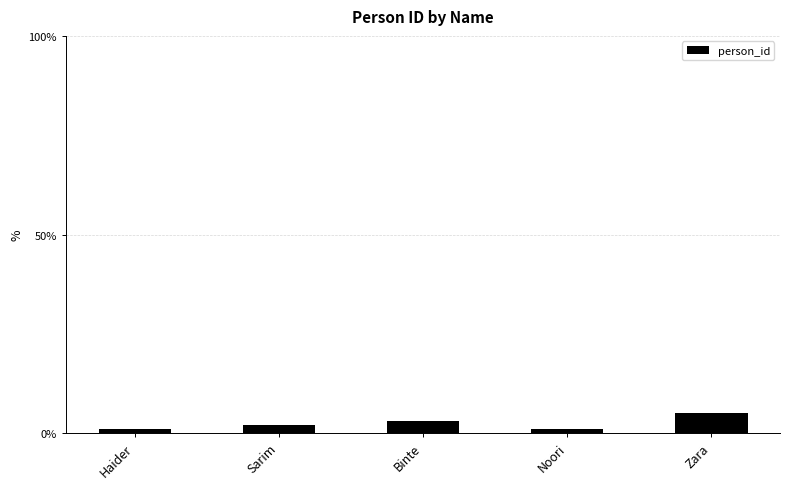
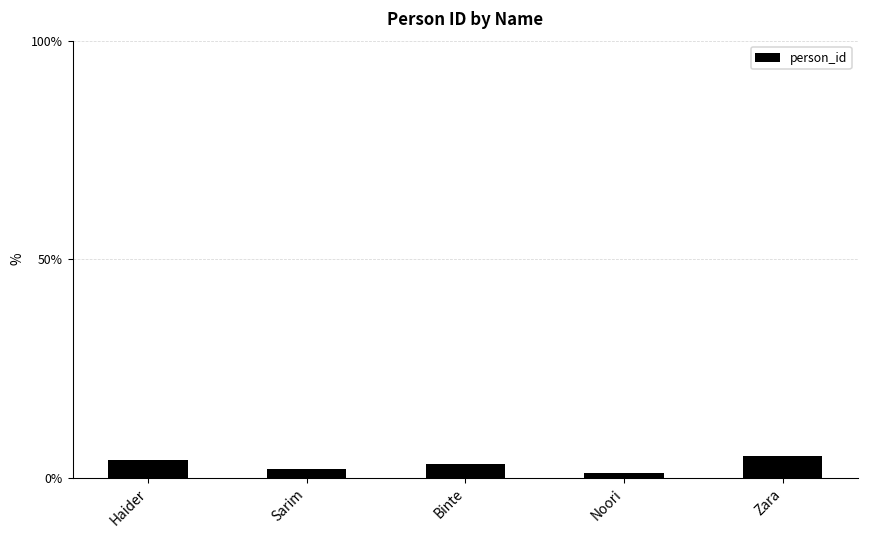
  {
-   "Haider": "1%",
+   "Haider": "4%",
    "Sarim": "2%",
    "Binte": "3%",
    "Noori": "1%",
    "Zara": "5%"
  }
